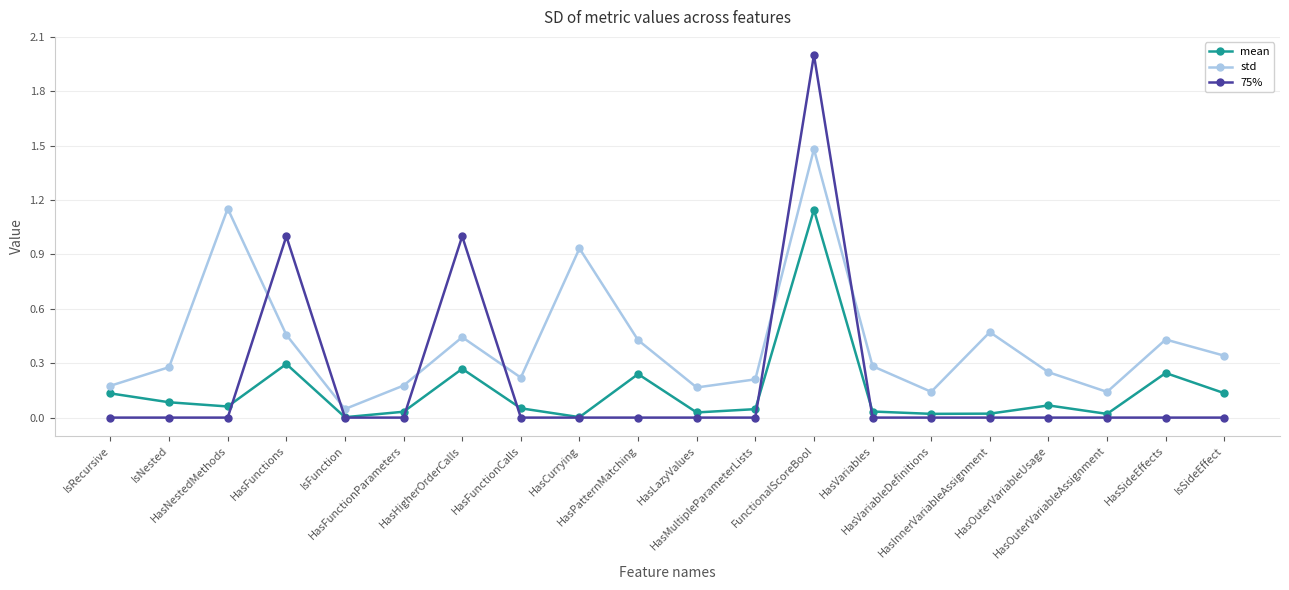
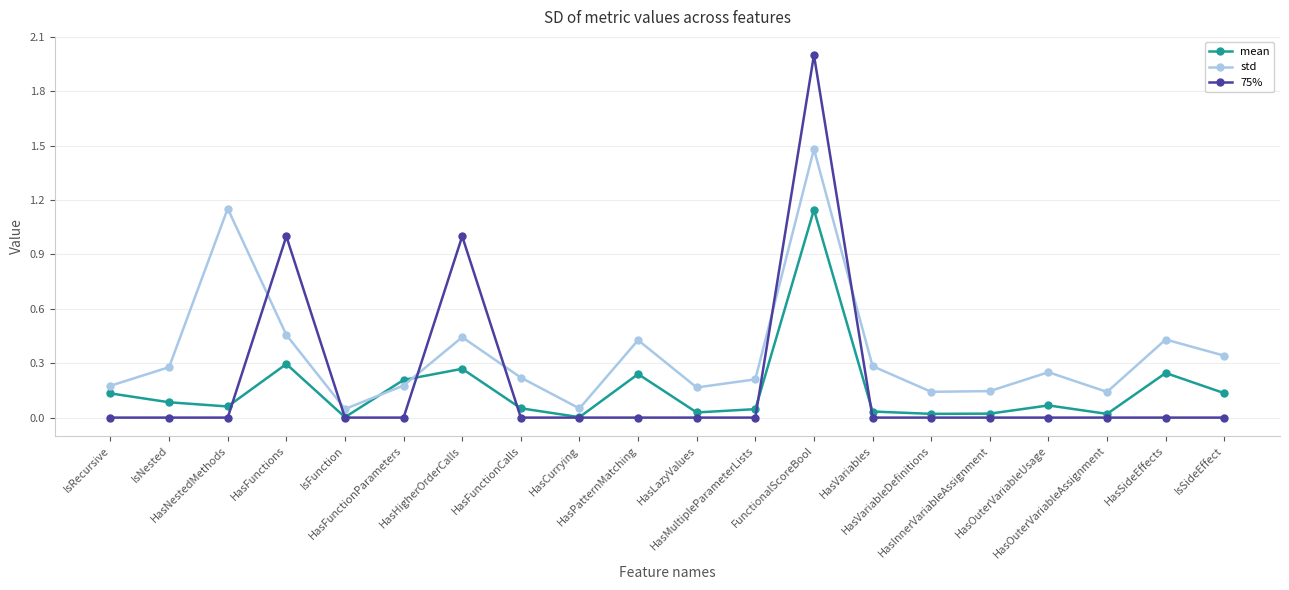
  {
    "mean": {
      "IsRecursive": 0.13,
      "IsNested": 0.08,
      "HasNestedMethods": 0.06,
      "HasFunctions": 0.30,
-     "HasFunctionParameters": 0.03,
+     "HasFunctionParameters": 0.21,
      "HasHigherOrderCalls": 0.27,
      "HasFunctionCalls": 0.05,
      "HasPatternMatching": 0.24,
      "HasLazyValues": 0.03,
      "HasMultipleParameterLists": 0.05,
      "FunctionalScoreBool": 1.15,
      "HasVariables": 0.03,
      "HasVariableDefinitions": 0.02,
      "HasInnerVariableAssignment": 0.02,
      "HasOuterVariableUsage": 0.07,
      "HasOuterVariableAssignment": 0.02,
      "HasSideEffects": 0.25,
      "IsSideEffect": 0.13
    },
    "std": {
      "IsRecursive": 0.18,
      "IsNested": 0.28,
      "HasNestedMethods": 1.15,
      "HasFunctions": 0.46,
      "IsFunction": 0.05,
      "HasFunctionParameters": 0.18,
      "HasHigherOrderCalls": 0.44,
      "HasFunctionCalls": 0.22,
-     "HasCurrying": 0.93,
+     "HasCurrying": 0.05,
      "HasPatternMatching": 0.43,
      "HasLazyValues": 0.17,
      "HasMultipleParameterLists": 0.21,
      "FunctionalScoreBool": 1.48,
      "HasVariables": 0.28,
      "HasVariableDefinitions": 0.14,
-     "HasInnerVariableAssignment": 0.47,
+     "HasInnerVariableAssignment": 0.15,
      "HasOuterVariableUsage": 0.25,
      "HasOuterVariableAssignment": 0.14,
      "HasSideEffects": 0.43,
      "IsSideEffect": 0.34
    },
    "75%": {
      "IsRecursive": 0.00,
      "IsNested": 0.00,
      "HasNestedMethods": 0.00,
      "HasFunctions": 1.00,
      "HasFunctionParameters": 0.00,
      "HasHigherOrderCalls": 1.00,
      "HasFunctionCalls": 0.00,
      "HasPatternMatching": 0.00,
      "HasLazyValues": 0.00,
      "HasMultipleParameterLists": 0.00,
      "FunctionalScoreBool": 2.00,
      "HasVariables": 0.00,
      "HasVariableDefinitions": 0.00,
      "HasInnerVariableAssignment": 0.00,
      "HasOuterVariableUsage": 0.00,
      "HasOuterVariableAssignment": 0.00,
      "HasSideEffects": 0.00,
      "IsSideEffect": 0.00
    }
  }
